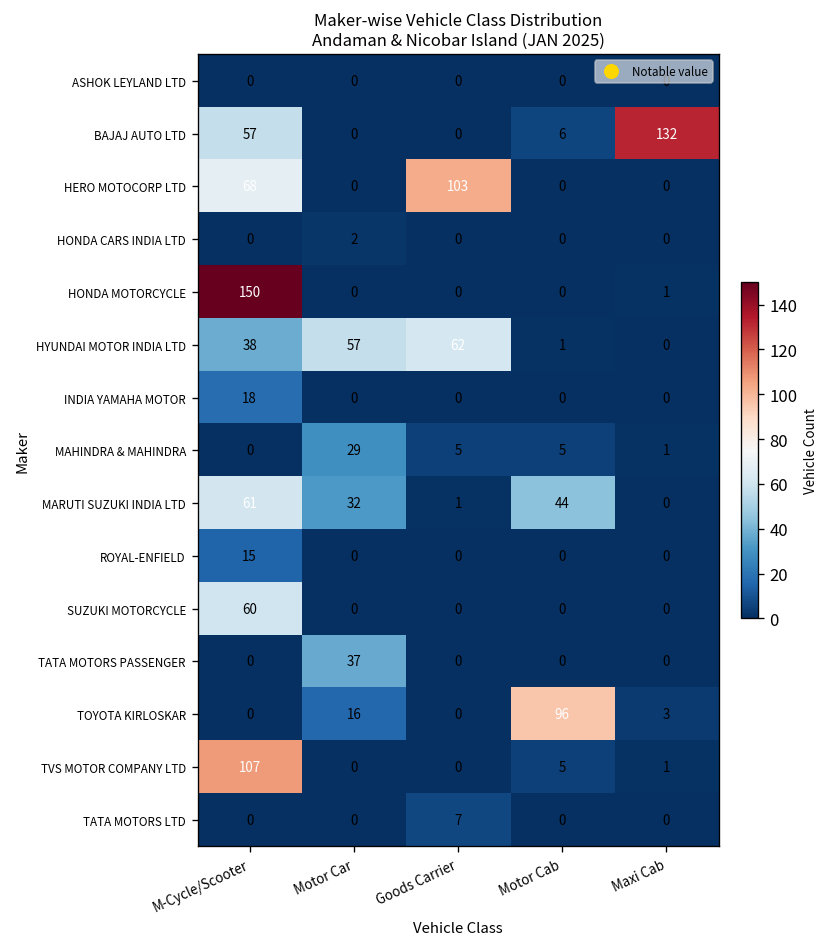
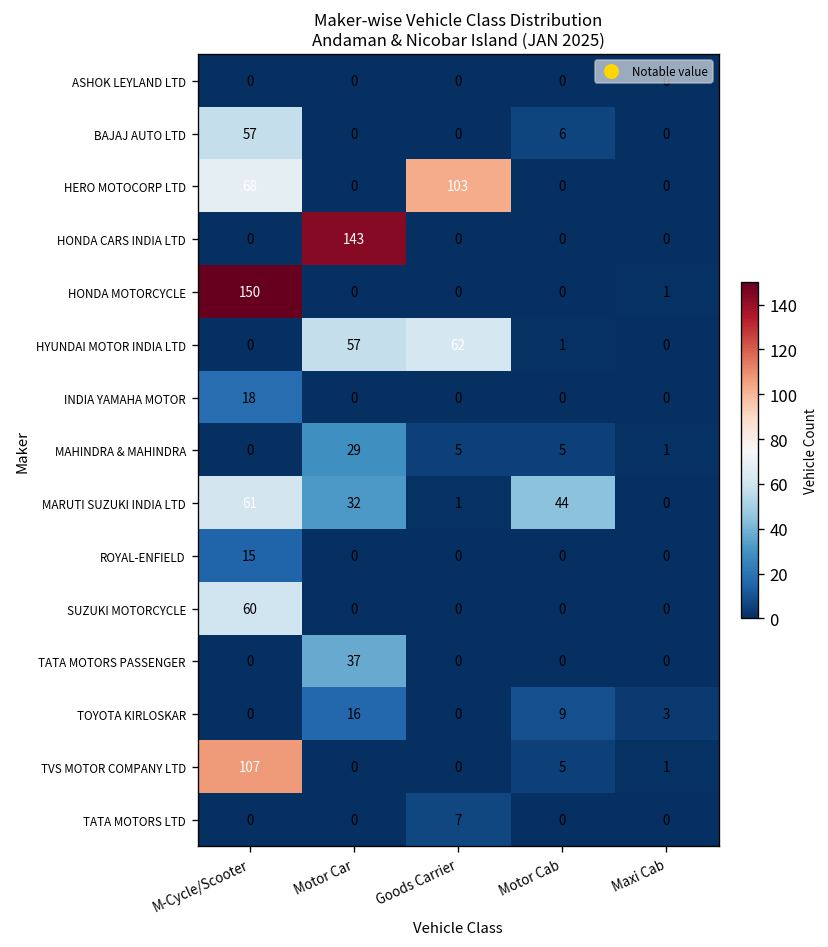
  {
    "ASHOK LEYLAND LTD": {
      "M-Cycle/Scooter": 0,
      "Motor Car": 0,
      "Goods Carrier": 0,
      "Motor Cab": 0
    },
    "BAJAJ AUTO LTD": {
      "M-Cycle/Scooter": 57,
      "Motor Car": 0,
      "Goods Carrier": 0,
      "Motor Cab": 6,
-     "Maxi Cab": 132
+     "Maxi Cab": 0
    },
    "HERO MOTOCORP LTD": {
      "Motor Car": 0,
      "Goods Carrier": 103,
      "Motor Cab": 0,
      "Maxi Cab": 0
    },
    "HONDA CARS INDIA LTD": {
      "M-Cycle/Scooter": 0,
-     "Motor Car": 2,
+     "Motor Car": 143,
      "Goods Carrier": 0,
      "Motor Cab": 0,
      "Maxi Cab": 0
    },
    "HONDA MOTORCYCLE": {
      "M-Cycle/Scooter": 150,
      "Motor Car": 0,
      "Goods Carrier": 0,
      "Motor Cab": 0,
      "Maxi Cab": 1
    },
    "HYUNDAI MOTOR INDIA LTD": {
-     "M-Cycle/Scooter": 38,
+     "M-Cycle/Scooter": 0,
      "Motor Car": 57,
      "Motor Cab": 1,
      "Maxi Cab": 0
    },
    "INDIA YAMAHA MOTOR": {
      "M-Cycle/Scooter": 18,
      "Motor Car": 0,
      "Goods Carrier": 0,
      "Motor Cab": 0,
      "Maxi Cab": 0
    },
    "MAHINDRA & MAHINDRA": {
      "M-Cycle/Scooter": 0,
      "Motor Car": 29,
      "Goods Carrier": 5,
      "Motor Cab": 5,
      "Maxi Cab": 1
    },
    "MARUTI SUZUKI INDIA LTD": {
      "Motor Car": 32,
      "Goods Carrier": 1,
      "Motor Cab": 44,
      "Maxi Cab": 0
    },
    "ROYAL-ENFIELD": {
      "M-Cycle/Scooter": 15,
      "Motor Car": 0,
      "Goods Carrier": 0,
      "Motor Cab": 0,
      "Maxi Cab": 0
    },
    "SUZUKI MOTORCYCLE": {
      "M-Cycle/Scooter": 60,
      "Motor Car": 0,
      "Goods Carrier": 0,
      "Motor Cab": 0,
      "Maxi Cab": 0
    },
    "TATA MOTORS PASSENGER": {
      "M-Cycle/Scooter": 0,
      "Motor Car": 37,
      "Goods Carrier": 0,
      "Motor Cab": 0,
      "Maxi Cab": 0
    },
    "TOYOTA KIRLOSKAR": {
      "M-Cycle/Scooter": 0,
      "Motor Car": 16,
      "Goods Carrier": 0,
-     "Motor Cab": 96,
+     "Motor Cab": 9,
      "Maxi Cab": 3
    },
    "TVS MOTOR COMPANY LTD": {
      "M-Cycle/Scooter": 107,
      "Motor Car": 0,
      "Goods Carrier": 0,
      "Motor Cab": 5,
      "Maxi Cab": 1
    },
    "TATA MOTORS LTD": {
      "M-Cycle/Scooter": 0,
      "Motor Car": 0,
      "Goods Carrier": 7,
      "Motor Cab": 0,
      "Maxi Cab": 0
    }
  }
